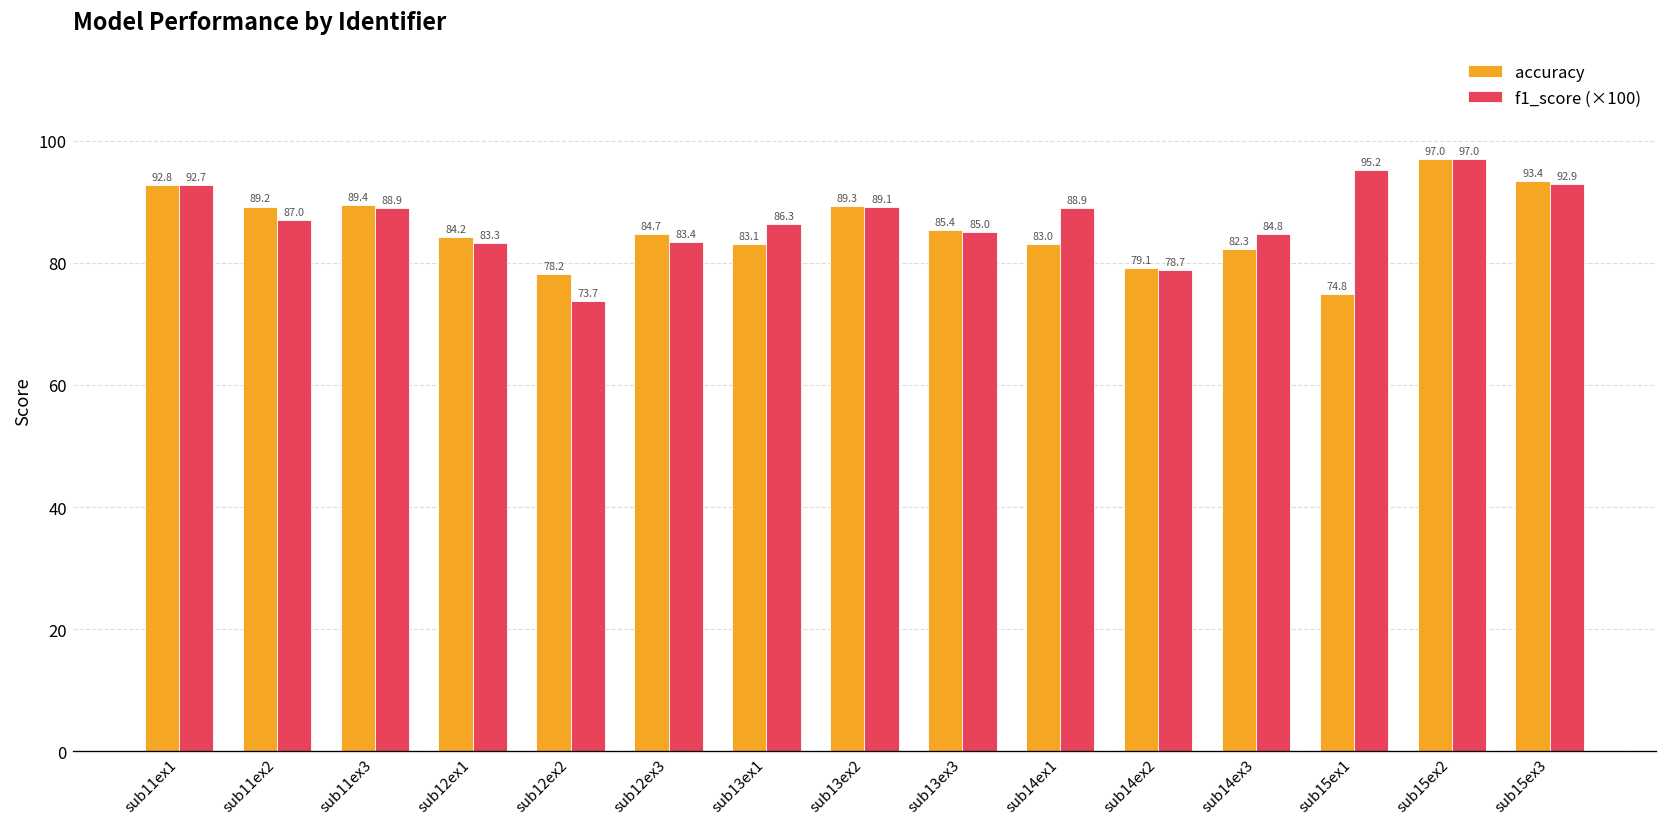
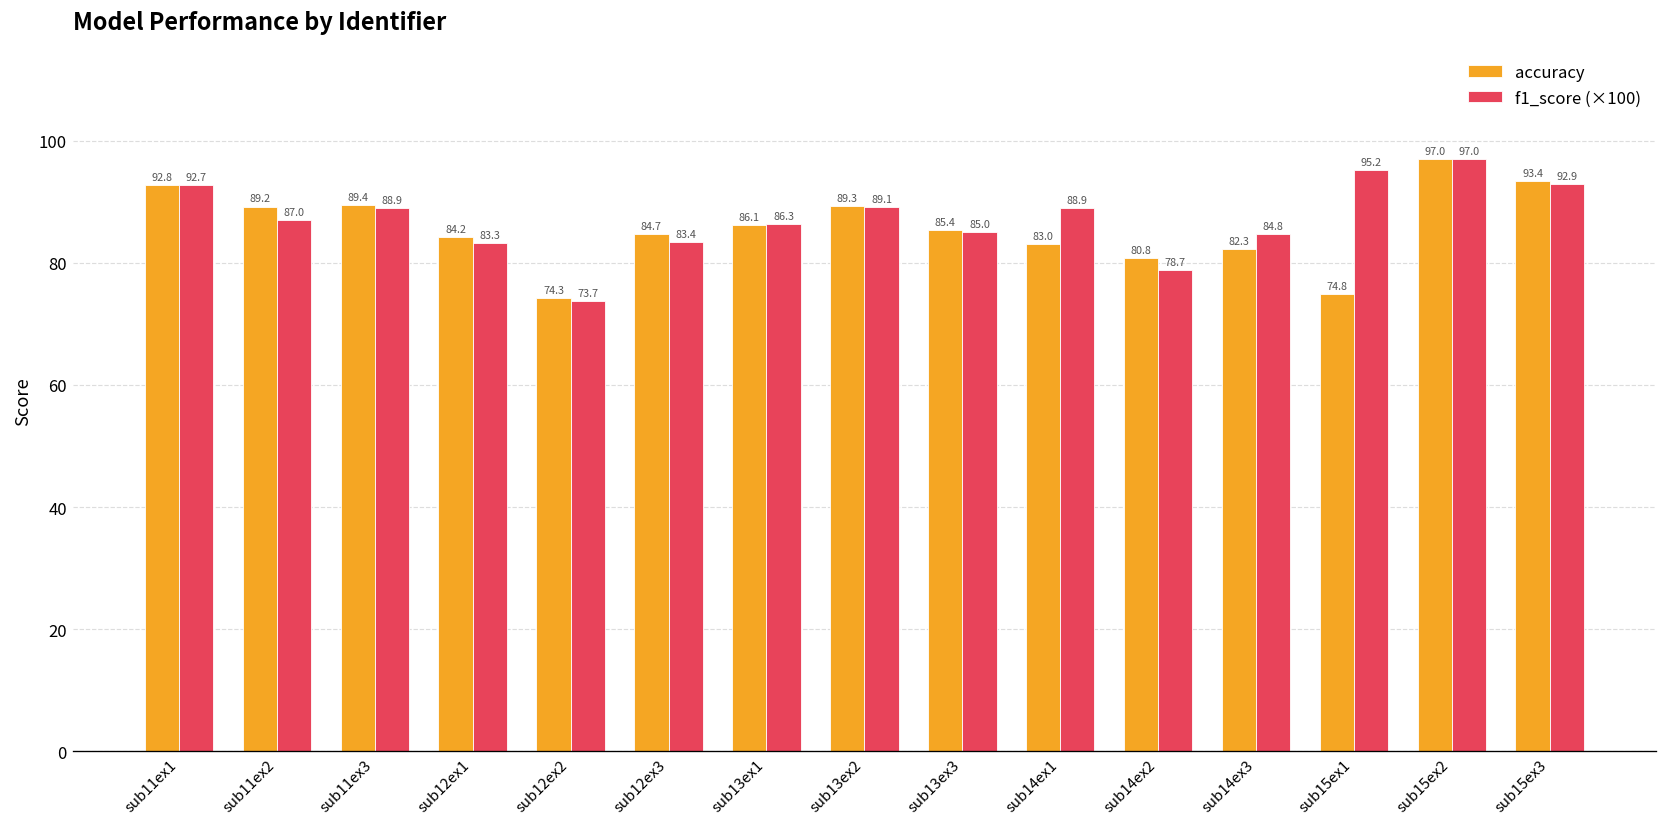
  {
    "accuracy": {
      "sub11ex1": 92.8,
      "sub11ex2": 89.2,
      "sub11ex3": 89.4,
      "sub12ex1": 84.2,
-     "sub12ex2": 78.2,
+     "sub12ex2": 74.3,
      "sub12ex3": 84.7,
-     "sub13ex1": 83.1,
+     "sub13ex1": 86.1,
      "sub13ex2": 89.3,
      "sub13ex3": 85.4,
      "sub14ex1": 83.0,
-     "sub14ex2": 79.1,
+     "sub14ex2": 80.8,
      "sub14ex3": 82.3,
      "sub15ex1": 74.8,
      "sub15ex2": 97.0,
      "sub15ex3": 93.4
    },
    "f1_score (×100)": {
      "sub11ex1": 92.7,
      "sub11ex2": 87.0,
      "sub11ex3": 88.9,
      "sub12ex1": 83.3,
      "sub12ex2": 73.7,
      "sub12ex3": 83.4,
      "sub13ex1": 86.3,
      "sub13ex2": 89.1,
      "sub13ex3": 85.0,
      "sub14ex1": 88.9,
      "sub14ex2": 78.7,
      "sub14ex3": 84.8,
      "sub15ex1": 95.2,
      "sub15ex2": 97.0,
      "sub15ex3": 92.9
    }
  }
